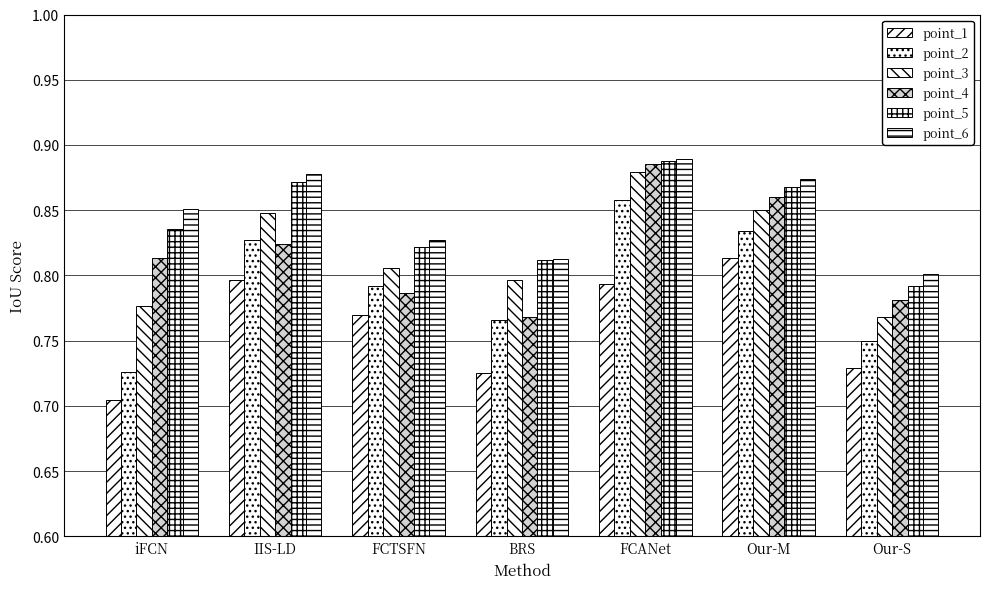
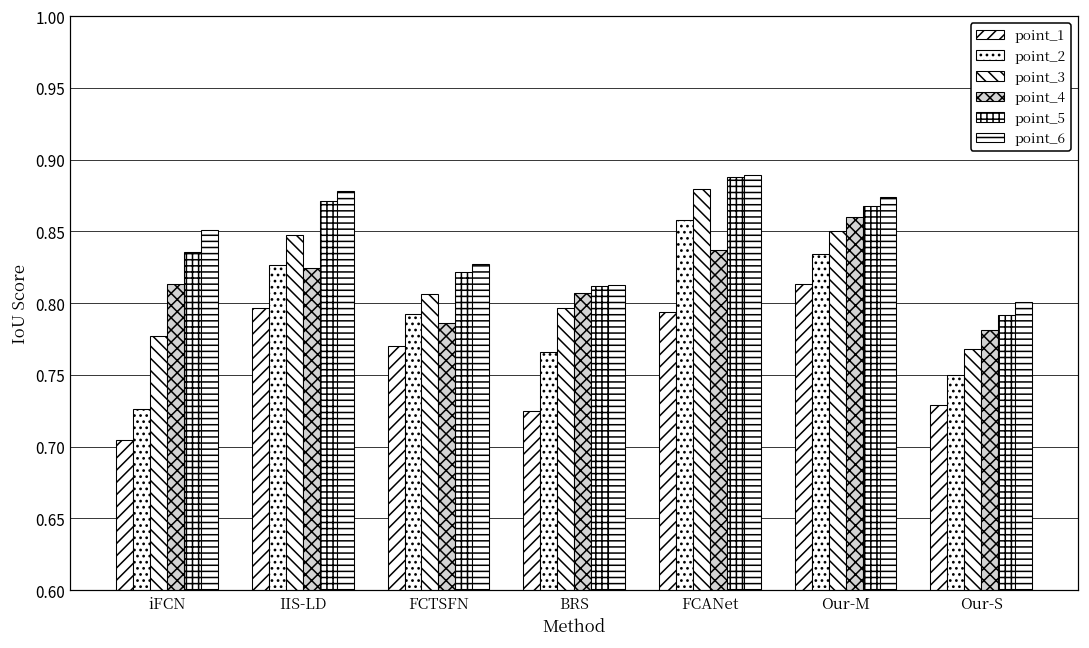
  {
    "point_4": {
      "iFCN": 0.813,
      "IIS-LD": 0.824,
      "FCTSFN": 0.786,
-     "BRS": 0.768,
-     "FCANet": 0.886,
+     "BRS": 0.807,
+     "FCANet": 0.837,
      "Our-M": 0.860,
      "Our-S": 0.781
    }
  }
